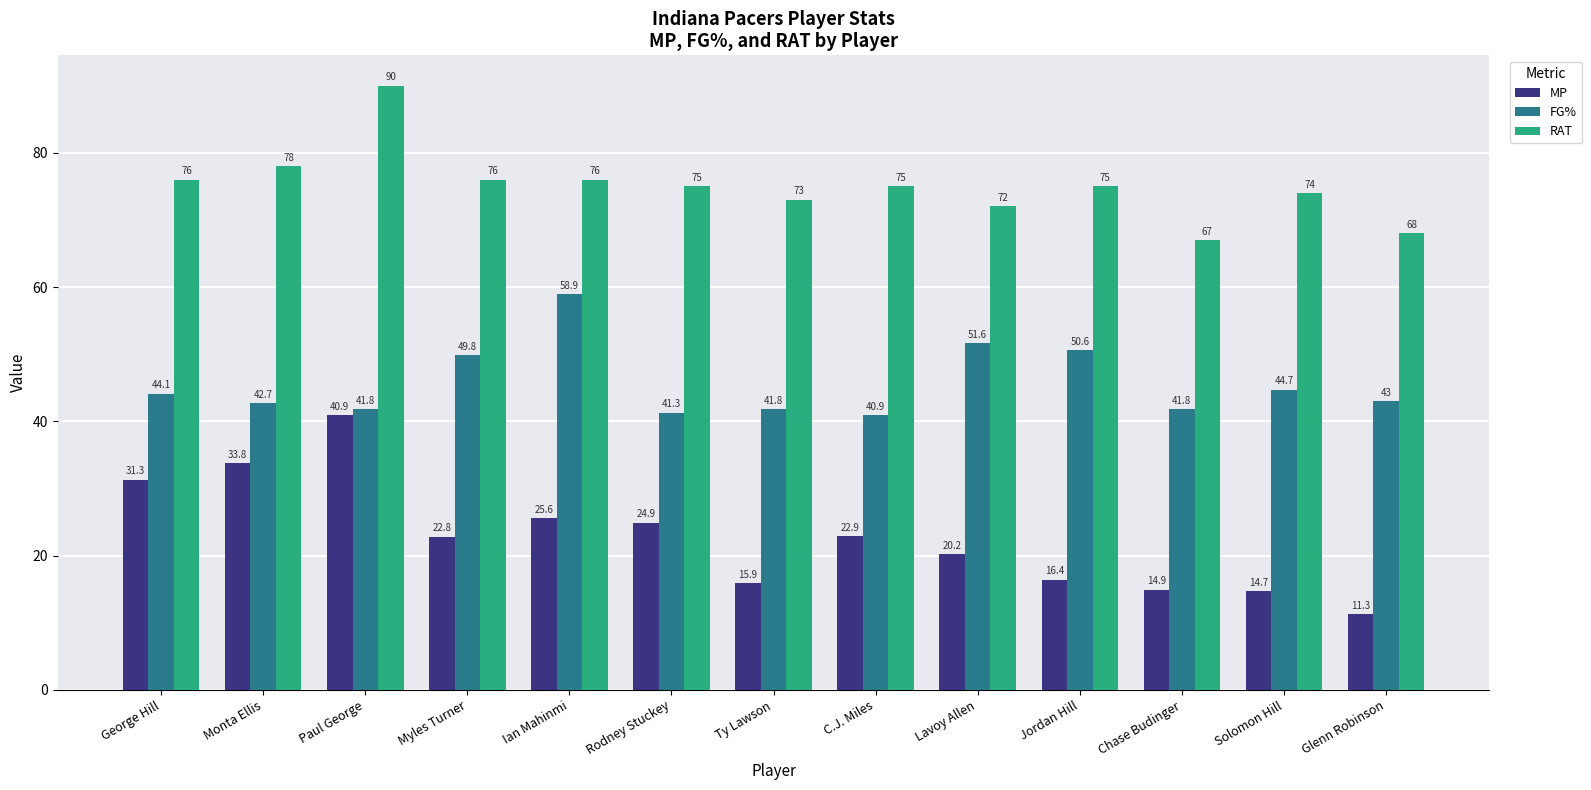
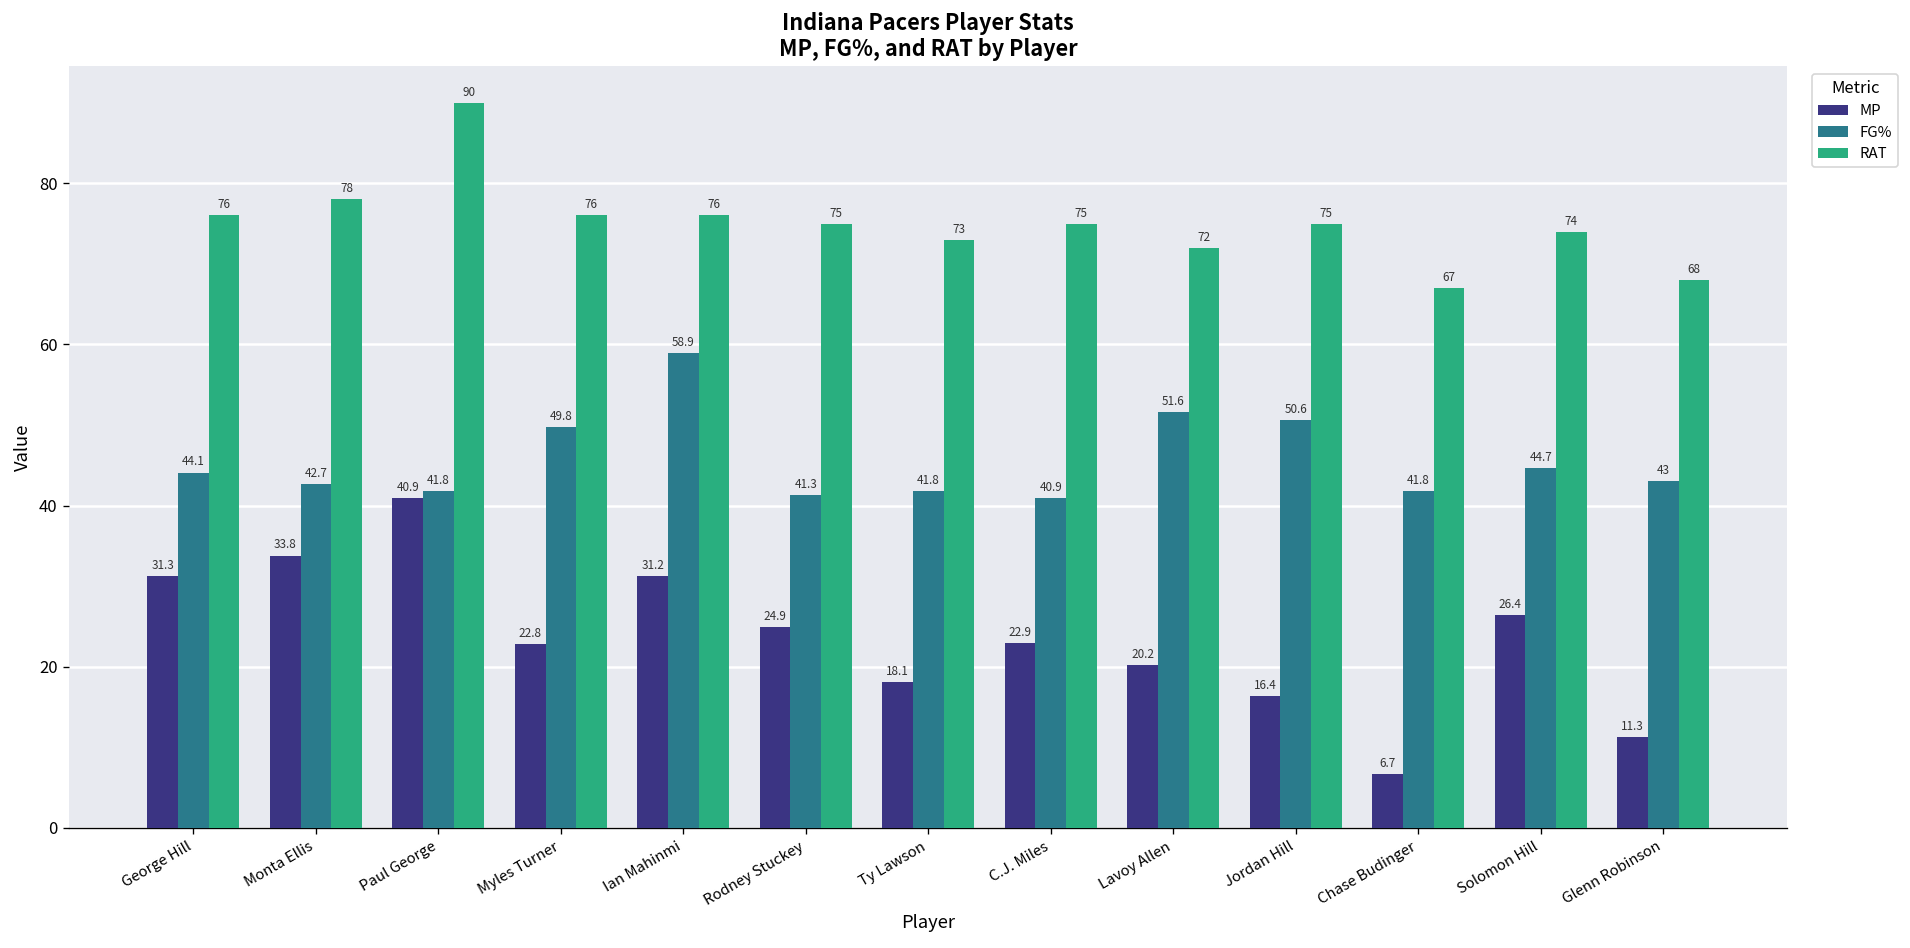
  {
    "MP": {
      "George Hill": 31.3,
      "Monta Ellis": 33.8,
      "Paul George": 40.9,
      "Myles Turner": 22.8,
-     "Ian Mahinmi": 25.6,
+     "Ian Mahinmi": 31.2,
      "Rodney Stuckey": 24.9,
-     "Ty Lawson": 15.9,
+     "Ty Lawson": 18.1,
      "C.J. Miles": 22.9,
      "Lavoy Allen": 20.2,
      "Jordan Hill": 16.4,
-     "Chase Budinger": 14.9,
-     "Solomon Hill": 14.7,
+     "Chase Budinger": 6.7,
+     "Solomon Hill": 26.4,
      "Glenn Robinson": 11.3
    }
  }
